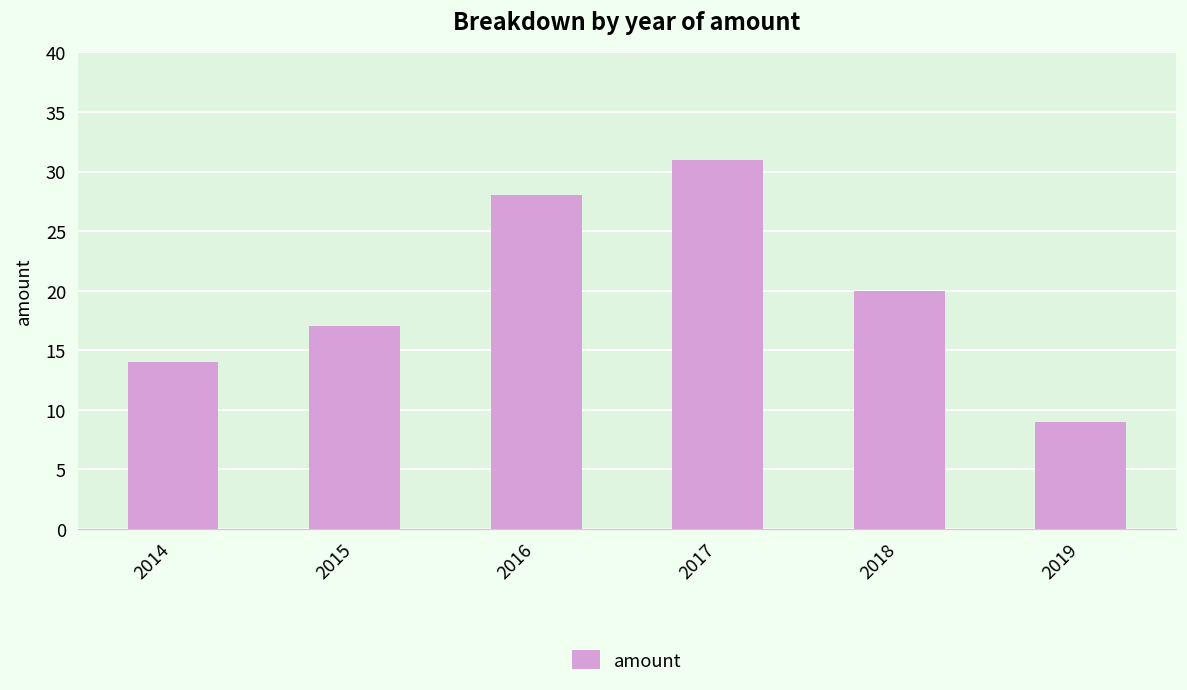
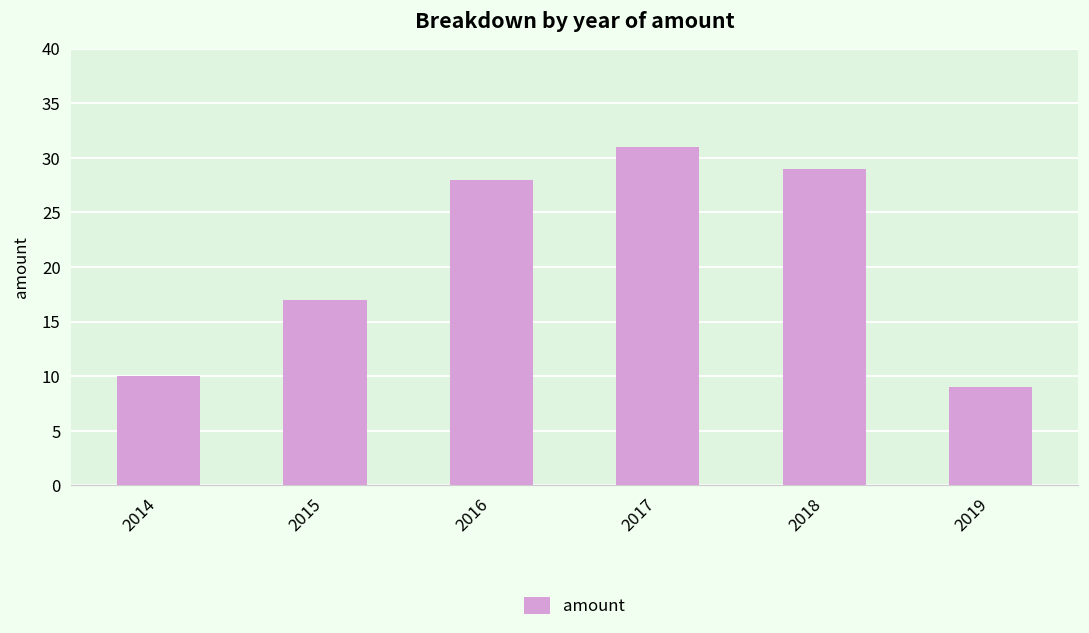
  {
-   "2014": 14,
+   "2014": 10,
    "2015": 17,
    "2016": 28,
    "2017": 31,
-   "2018": 20,
+   "2018": 29,
    "2019": 9
  }
